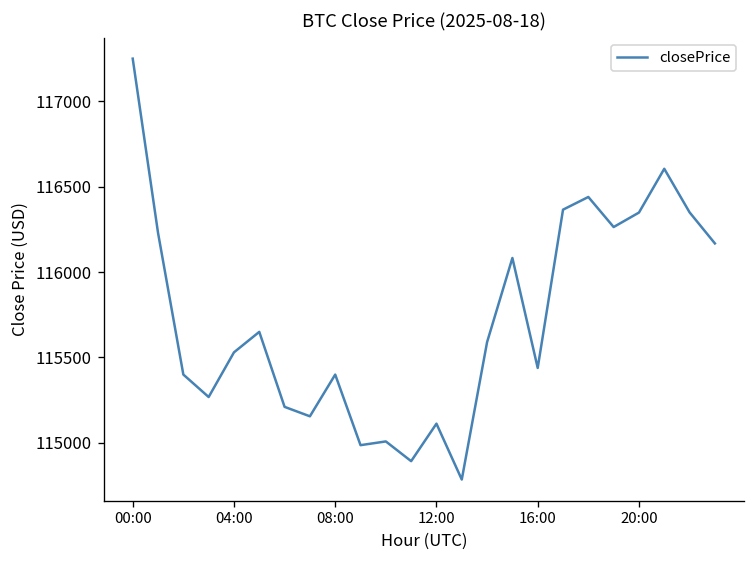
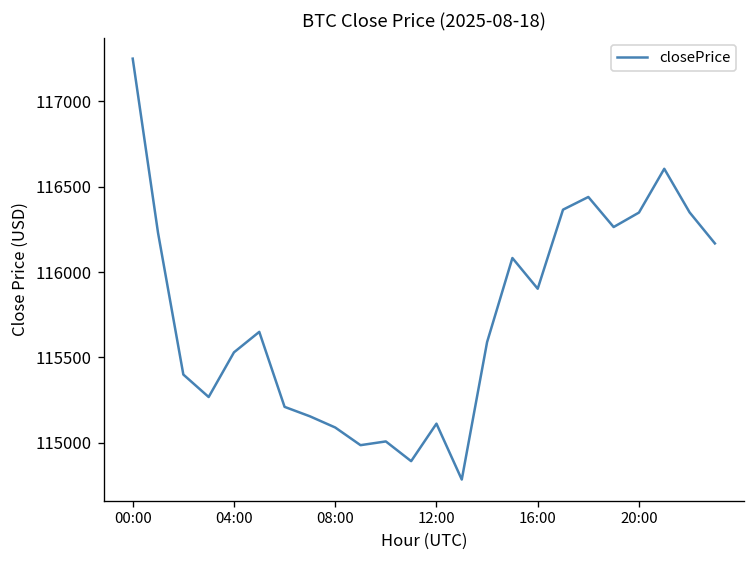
  {
    "00:00": 117250,
    "04:00": 115530,
-   "08:00": 115400,
+   "08:00": 115090,
    "12:00": 115110,
-   "16:00": 115440,
+   "16:00": 115900,
    "20:00": 116350
  }
